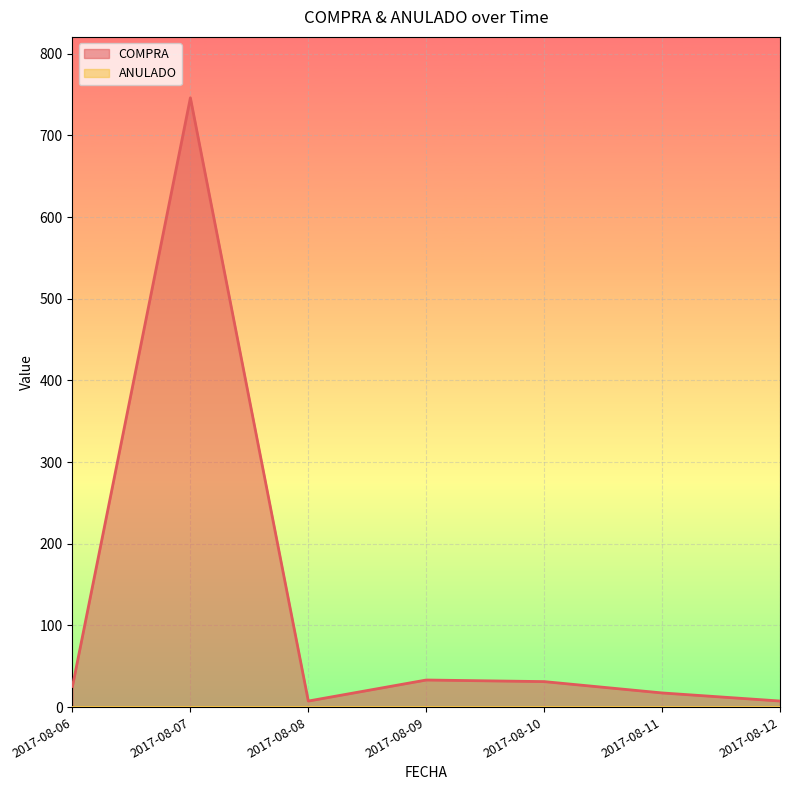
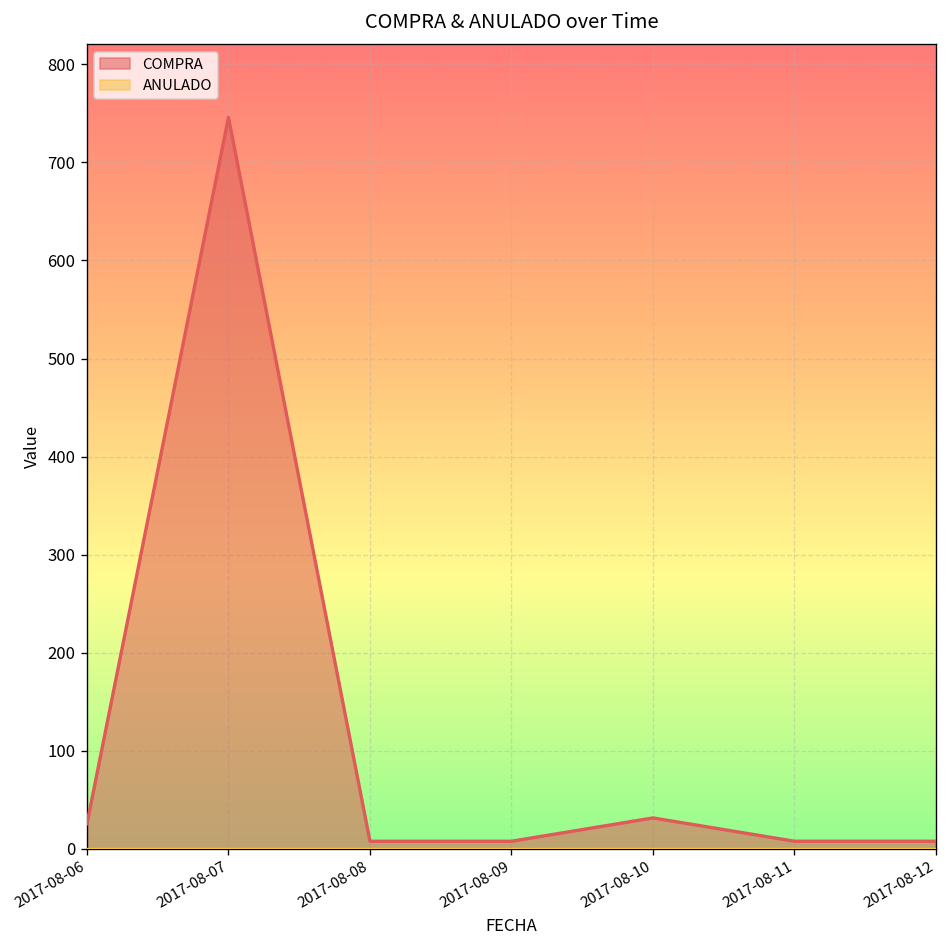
  {
    "COMPRA": {
      "2017-08-06": 30,
      "2017-08-07": 750,
      "2017-08-08": 10,
-     "2017-08-09": 30,
+     "2017-08-09": 10,
      "2017-08-10": 30,
-     "2017-08-11": 20,
+     "2017-08-11": 10,
      "2017-08-12": 10
    },
    "ANULADO": {
      "2017-08-06": 0,
      "2017-08-07": 0,
      "2017-08-08": 0,
      "2017-08-09": 0,
      "2017-08-10": 0,
      "2017-08-11": 0,
      "2017-08-12": 0
    }
  }
